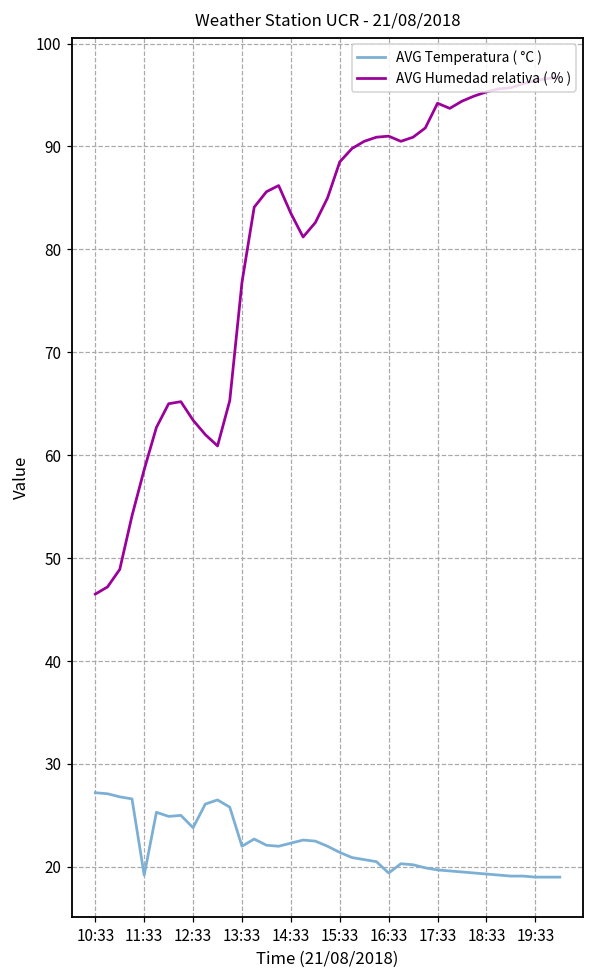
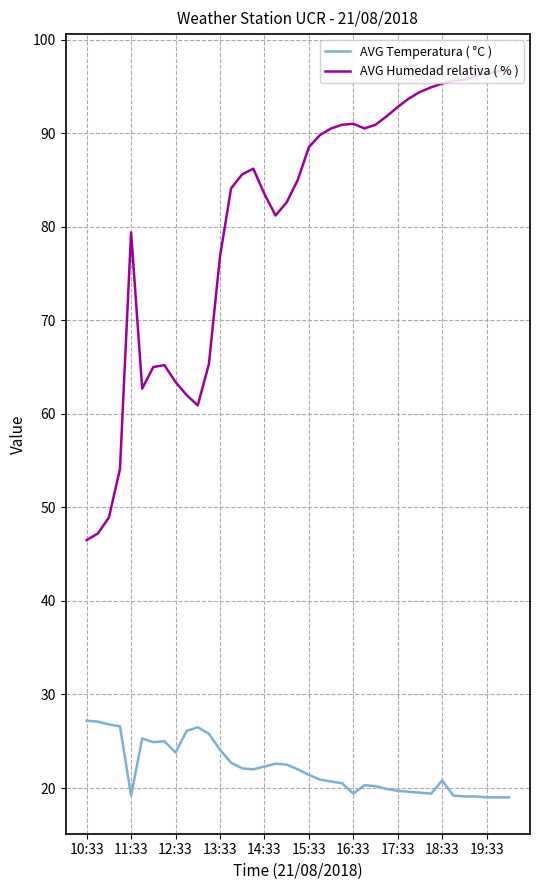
  {
    "AVG Temperatura ( °C )": {
      "10:33": 27,
      "11:33": 19,
      "12:33": 24,
-     "13:33": 22,
+     "13:33": 24,
      "14:33": 22,
      "15:33": 21,
      "16:33": 19,
      "17:33": 20,
-     "18:33": 19,
+     "18:33": 21,
      "19:33": 19
    },
    "AVG Humedad relativa ( % )": {
      "10:33": 47,
-     "11:33": 59,
+     "11:33": 79,
      "12:33": 63,
      "13:33": 77,
      "14:33": 84,
      "15:33": 89,
      "16:33": 91,
-     "17:33": 94,
+     "17:33": 93,
      "18:33": 95
    }
  }
